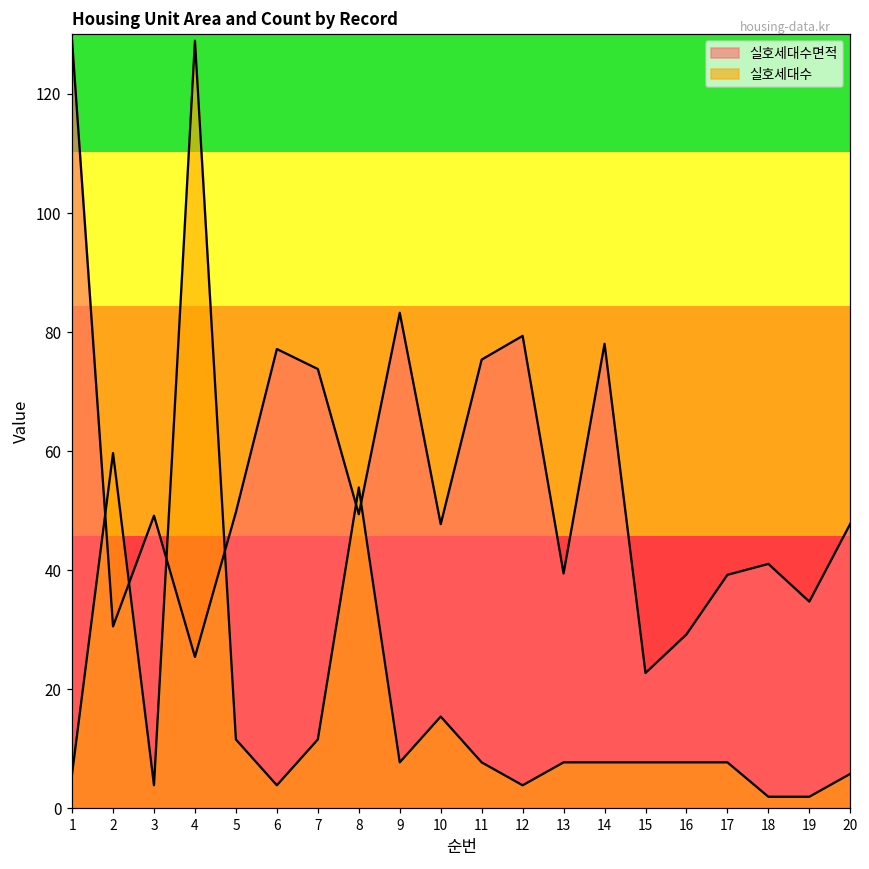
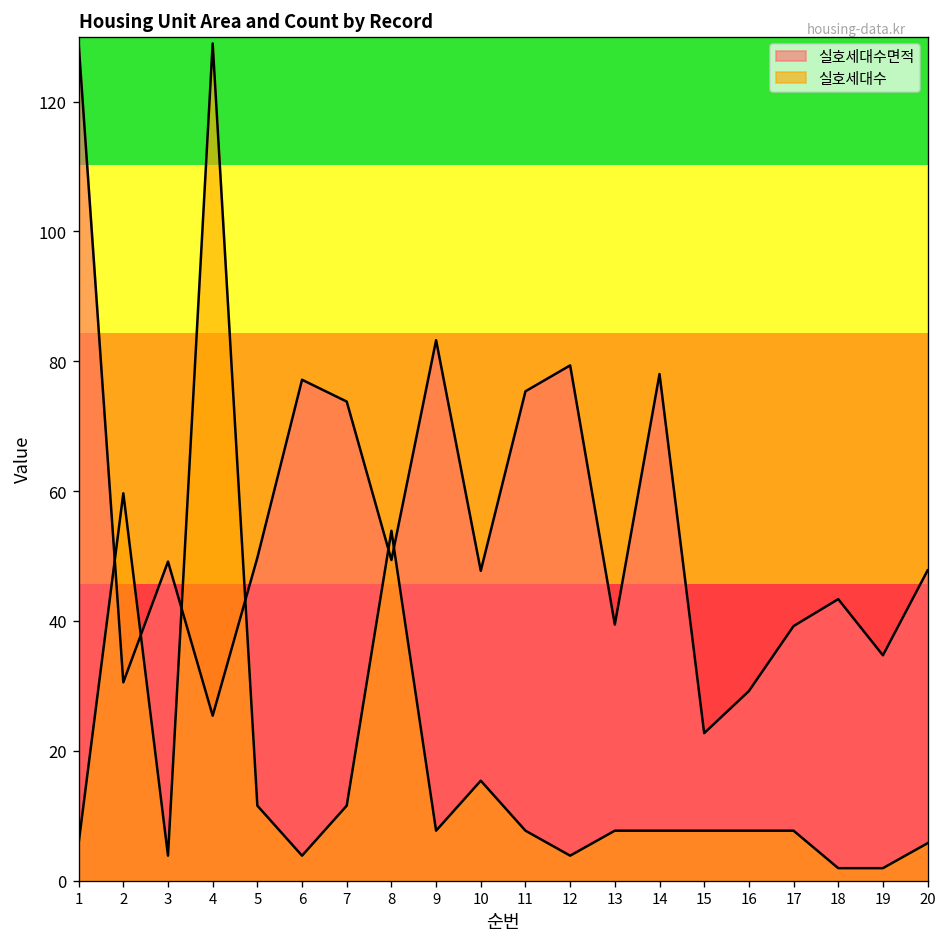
  {
    "실호세대수면적": {
      "1": 129,
      "2": 31,
      "3": 49,
      "4": 25,
      "5": 50,
      "6": 77,
      "7": 74,
      "8": 49,
      "9": 83,
      "10": 48,
      "11": 75,
      "12": 79,
      "13": 39,
      "14": 78,
      "15": 23,
      "16": 29,
      "17": 39,
-     "18": 41,
+     "18": 43,
      "19": 35,
      "20": 48
    },
    "실호세대수": {
      "1": 6,
      "2": 60,
      "3": 4,
      "4": 129,
      "5": 12,
      "6": 4,
      "7": 12,
      "8": 54,
      "9": 8,
      "10": 15,
      "11": 8,
      "12": 4,
      "13": 8,
      "14": 8,
      "15": 8,
      "16": 8,
      "17": 8,
      "18": 2,
      "19": 2,
      "20": 6
    }
  }
